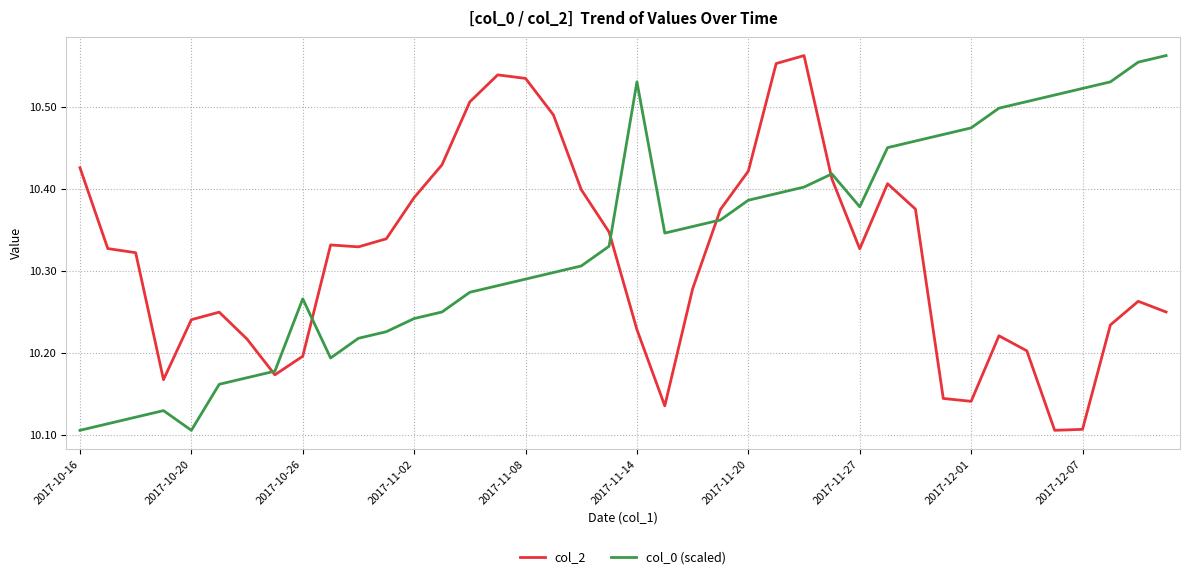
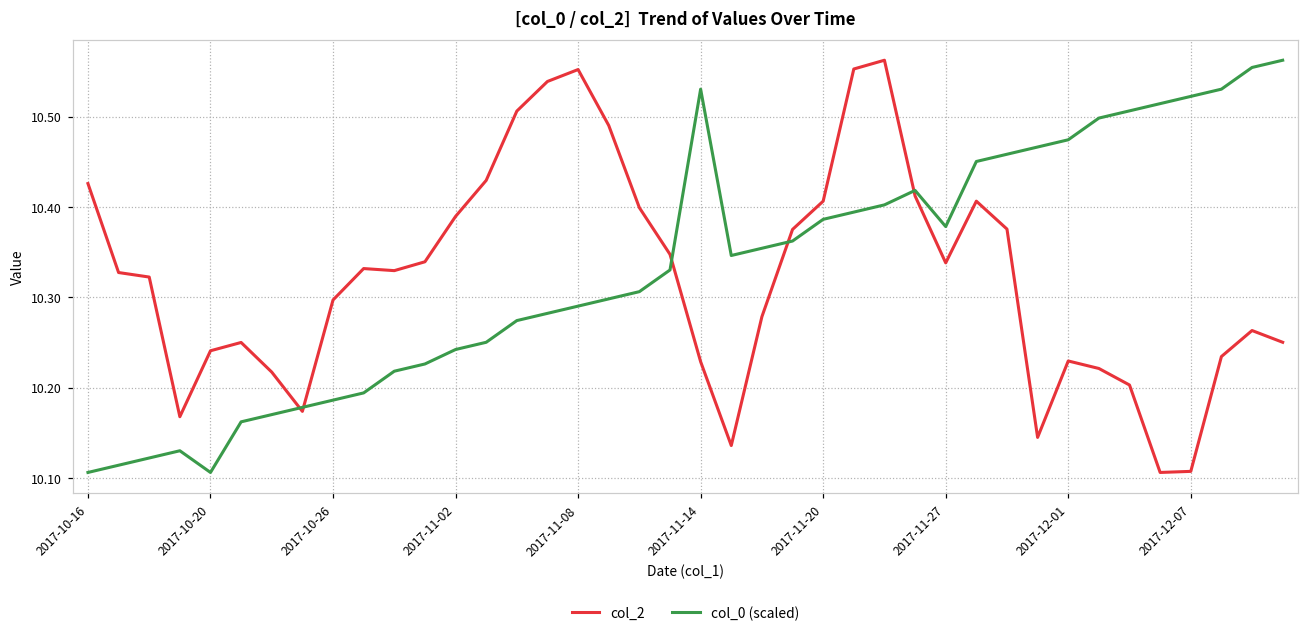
  {
    "col_2": {
      "2017-10-16": 10.43,
      "2017-10-20": 10.24,
-     "2017-10-26": 10.20,
+     "2017-10-26": 10.30,
      "2017-11-02": 10.39,
-     "2017-11-08": 10.53,
+     "2017-11-08": 10.55,
      "2017-11-14": 10.23,
-     "2017-11-20": 10.42,
-     "2017-11-27": 10.33,
-     "2017-12-01": 10.14,
+     "2017-11-20": 10.41,
+     "2017-11-27": 10.34,
+     "2017-12-01": 10.23,
      "2017-12-07": 10.11
    },
    "col_0 (scaled)": {
      "2017-10-16": 10.11,
      "2017-10-20": 10.11,
-     "2017-10-26": 10.27,
+     "2017-10-26": 10.19,
      "2017-11-02": 10.24,
      "2017-11-08": 10.29,
      "2017-11-14": 10.53,
      "2017-11-20": 10.39,
      "2017-11-27": 10.38,
      "2017-12-01": 10.47,
      "2017-12-07": 10.52
    }
  }
